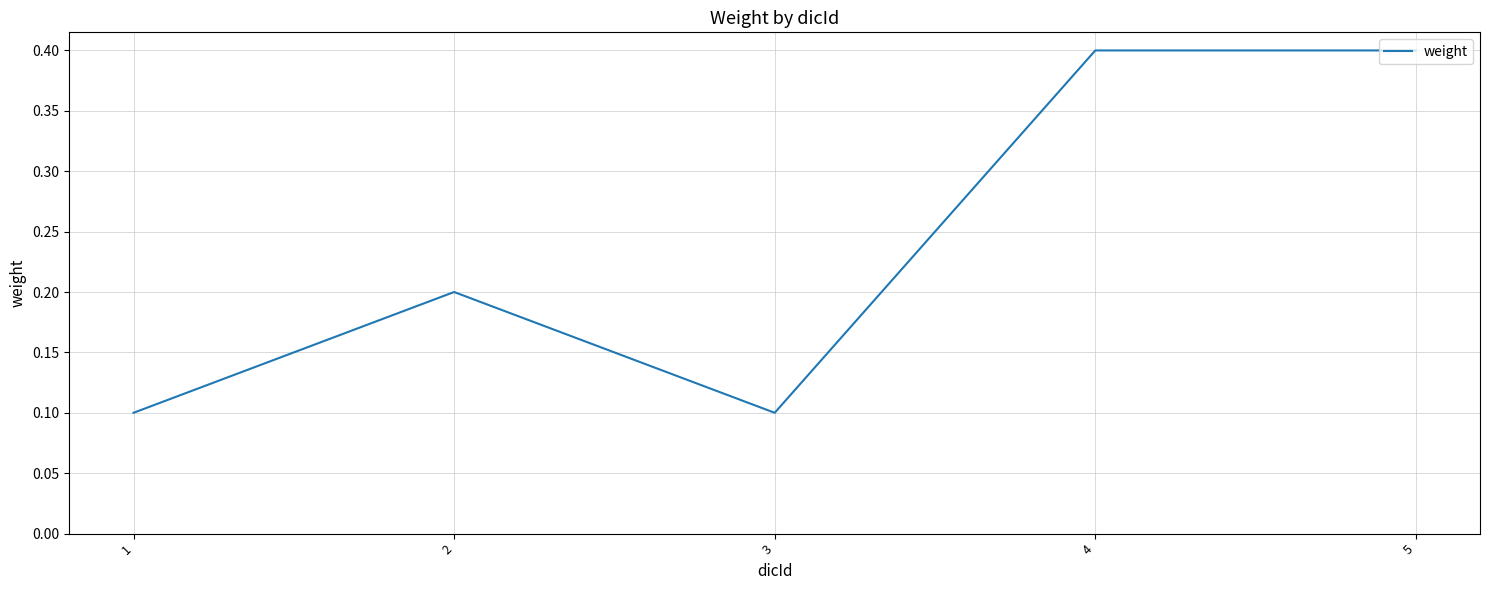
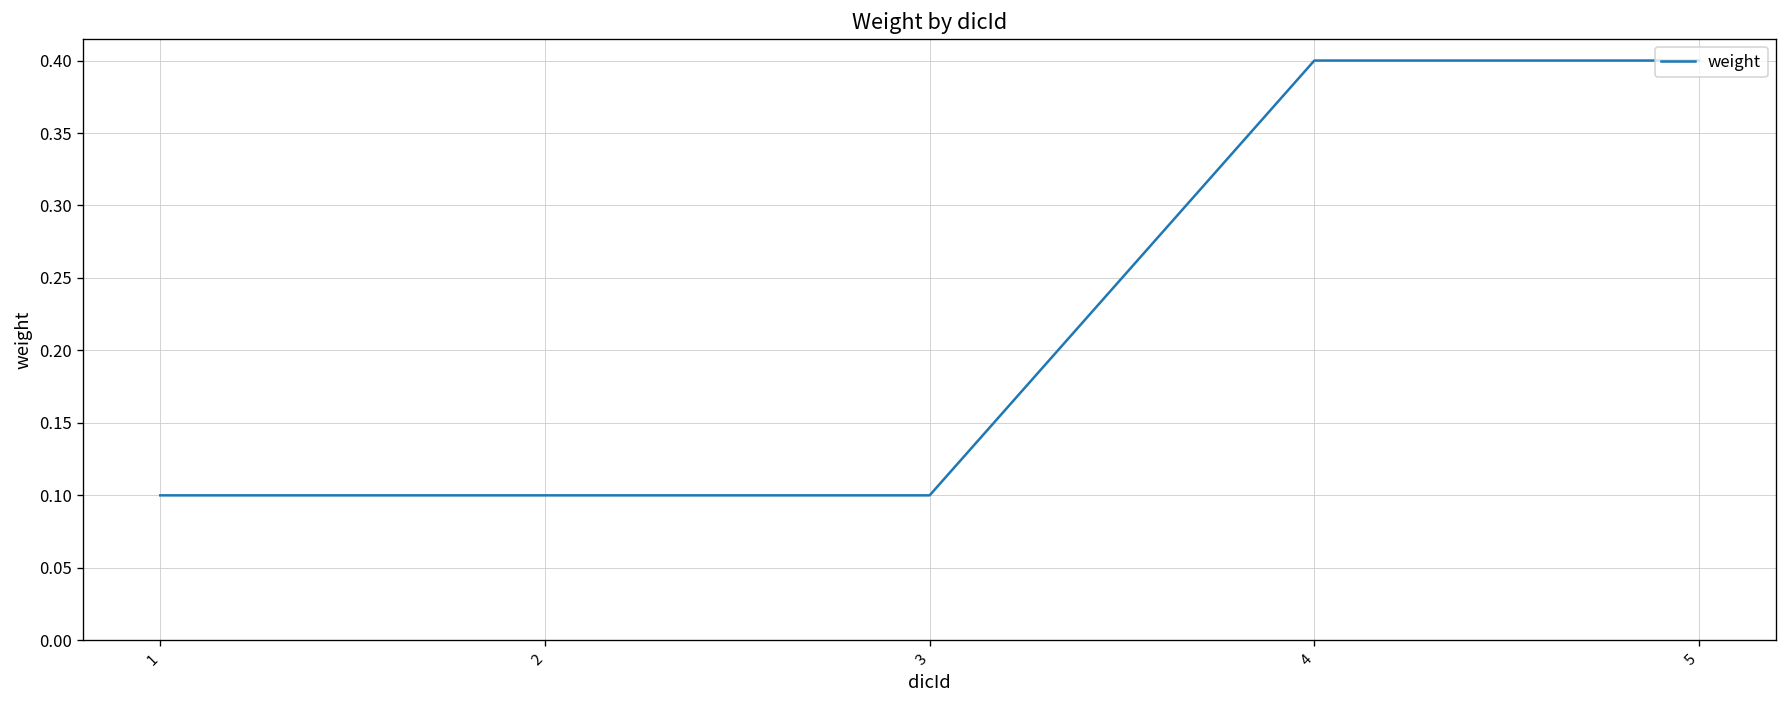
  {
    "1": 0.1,
-   "2": 0.2,
+   "2": 0.1,
    "3": 0.1,
    "4": 0.4
  }
